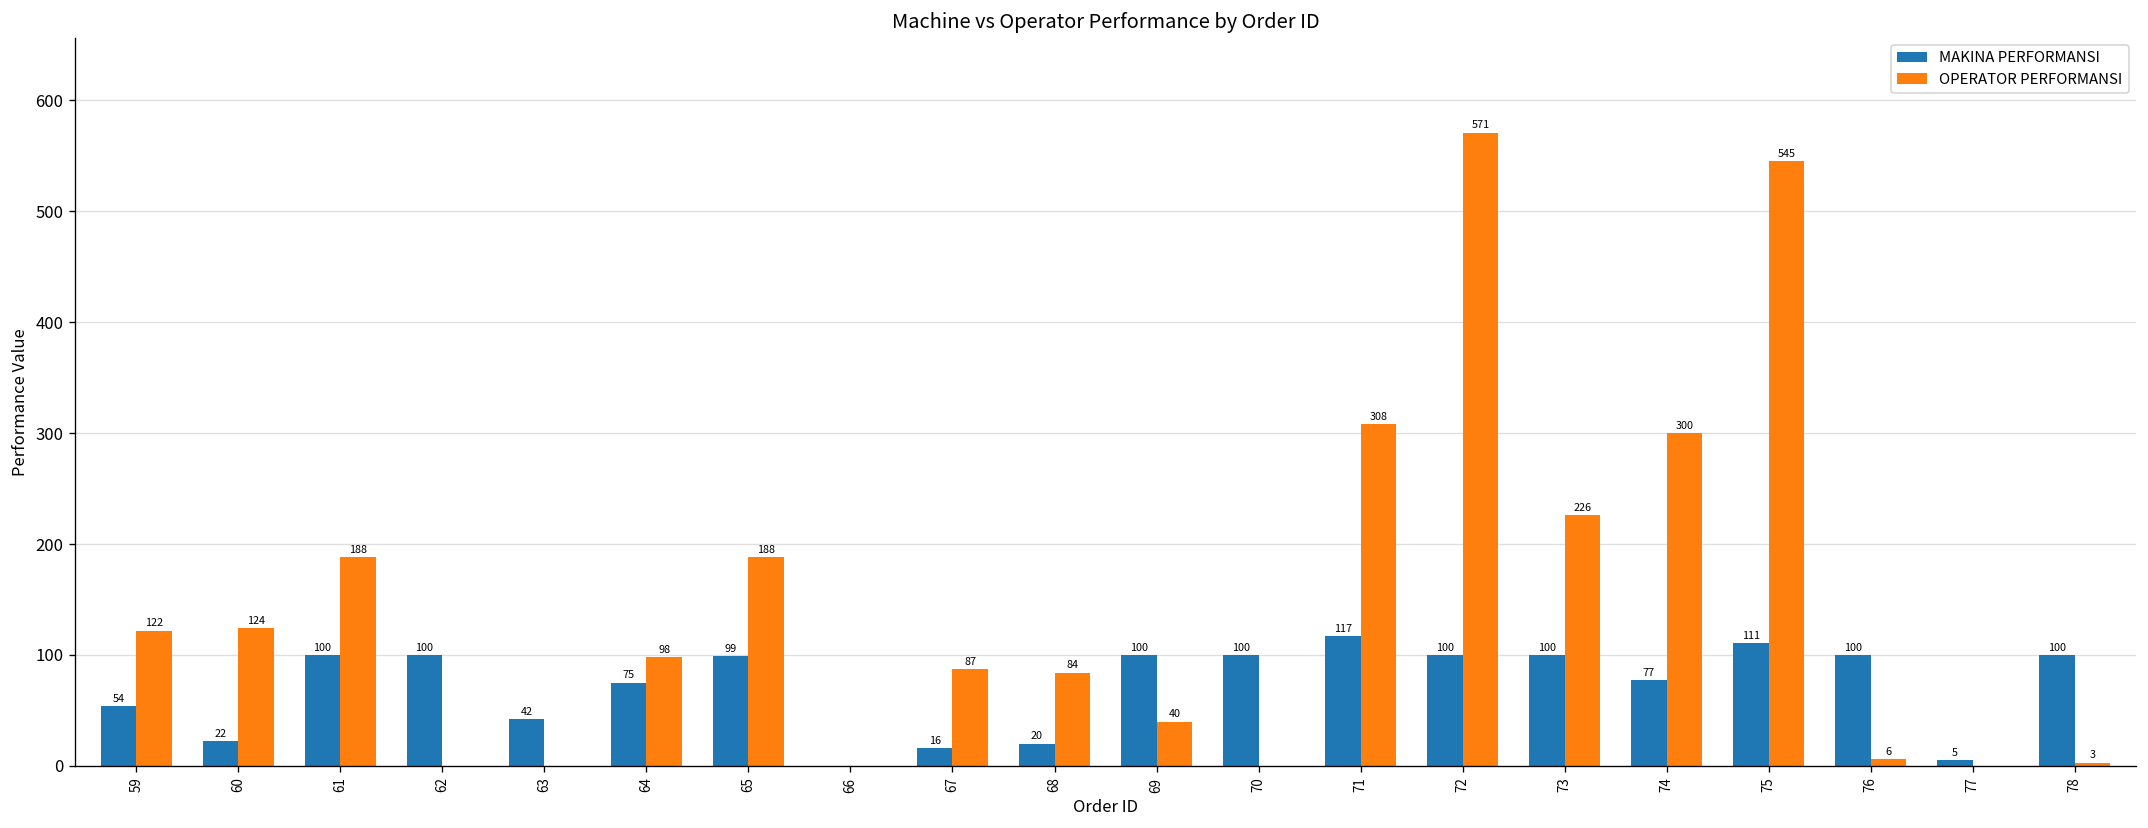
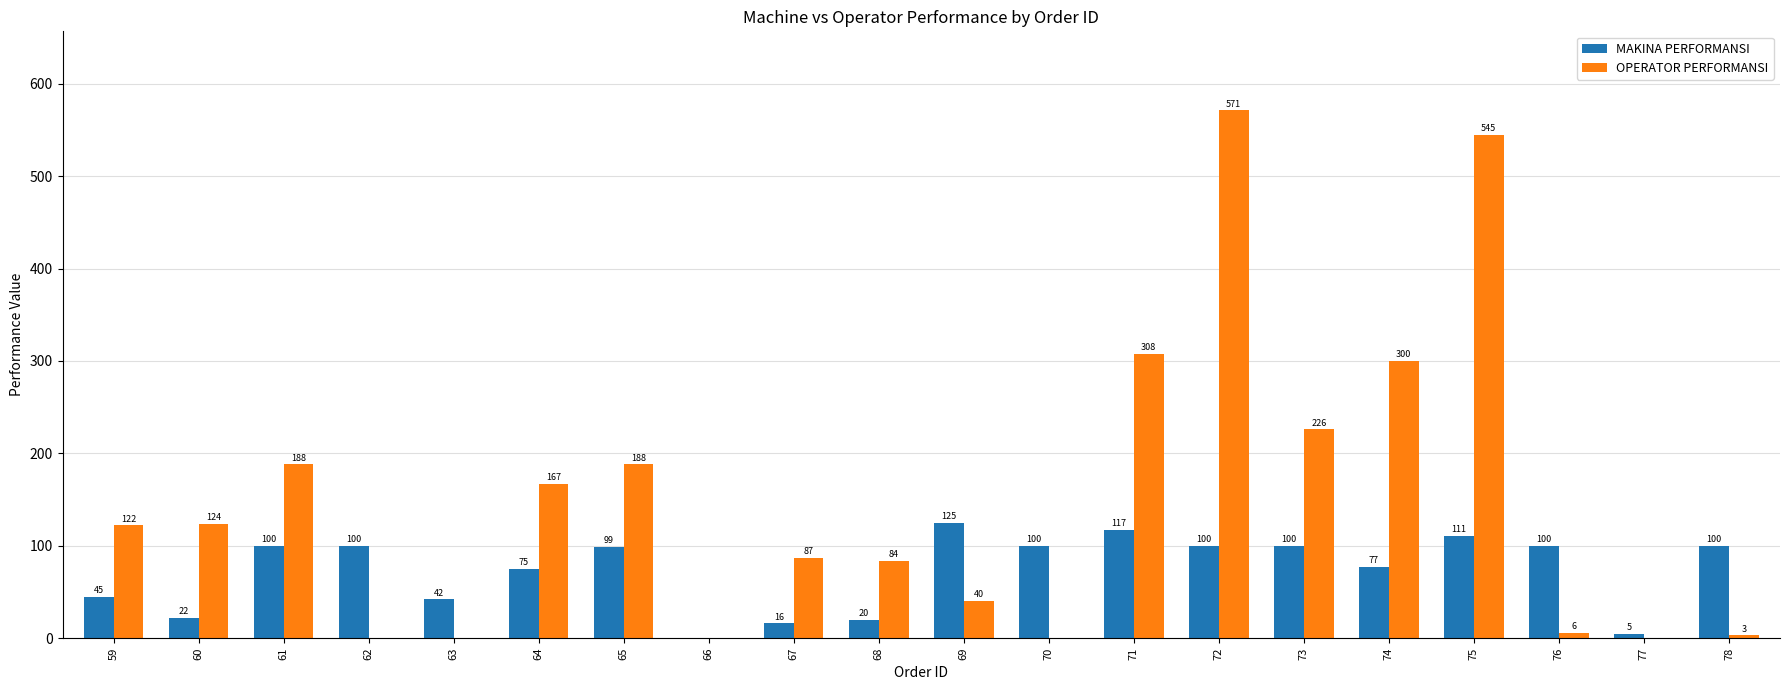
  {
    "MAKINA PERFORMANSI": {
-     "59": 54,
+     "59": 45,
      "60": 22,
      "61": 100,
      "62": 100,
      "63": 42,
      "64": 75,
      "65": 99,
      "67": 16,
      "68": 20,
-     "69": 100,
+     "69": 125,
      "70": 100,
      "71": 117,
      "72": 100,
      "73": 100,
      "74": 77,
      "75": 111,
      "76": 100,
      "77": 5,
      "78": 100
    },
    "OPERATOR PERFORMANSI": {
      "59": 122,
      "60": 124,
      "61": 188,
-     "64": 98,
+     "64": 167,
      "65": 188,
      "67": 87,
      "68": 84,
      "69": 40,
      "71": 308,
      "72": 571,
      "73": 226,
      "74": 300,
      "75": 545,
      "76": 6,
      "78": 3
    }
  }
